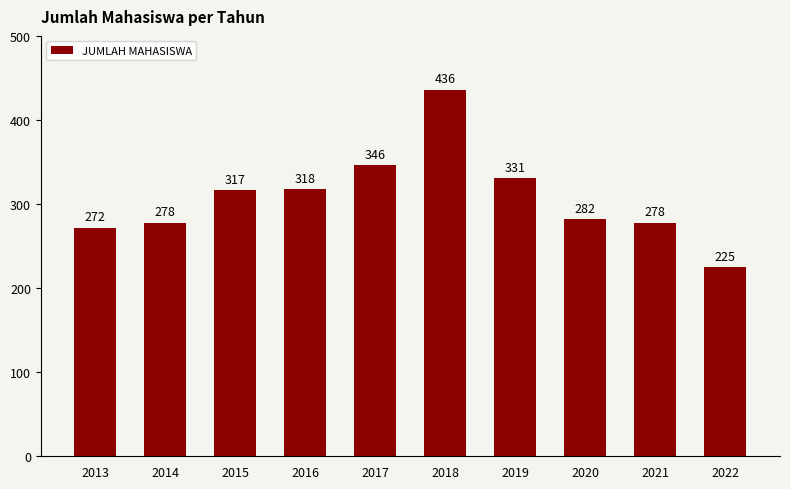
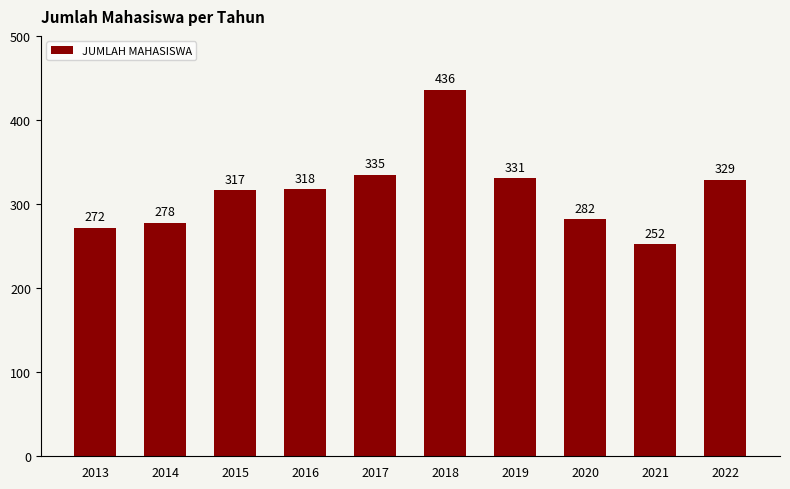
  {
    "2013": 272,
    "2014": 278,
    "2015": 317,
    "2016": 318,
-   "2017": 346,
+   "2017": 335,
    "2018": 436,
    "2019": 331,
    "2020": 282,
-   "2021": 278,
-   "2022": 225
+   "2021": 252,
+   "2022": 329
  }
